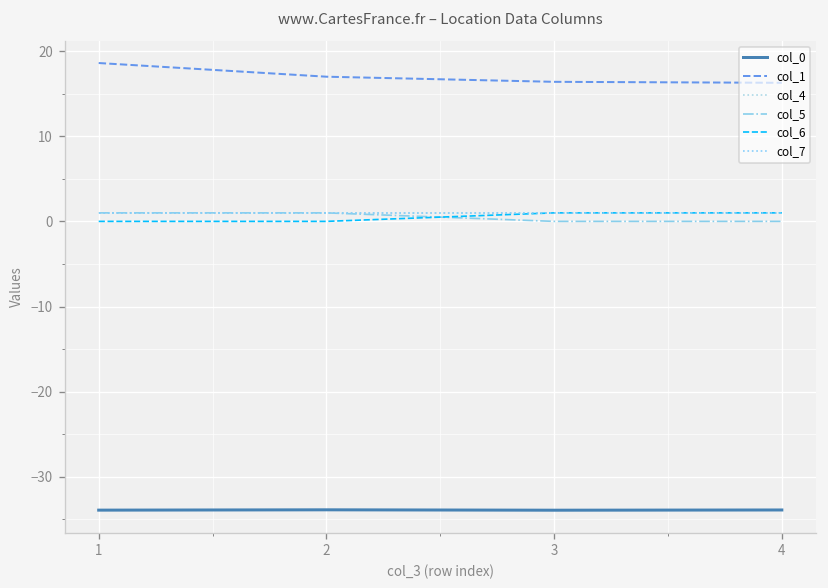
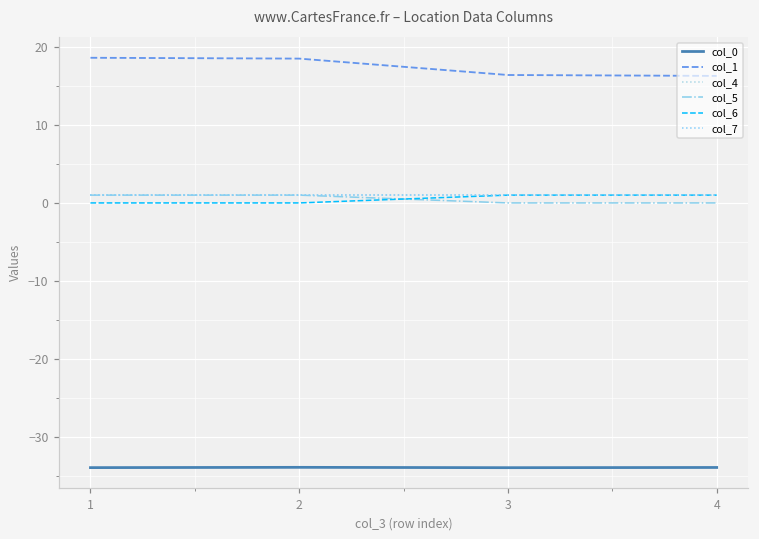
  {
    "col_0": {
      "1": -34,
      "2": -34,
      "3": -34,
      "4": -34
    },
    "col_1": {
      "1": 19,
-     "2": 17,
+     "2": 18,
      "3": 16
    },
    "col_6": {
      "1": 0,
      "2": 0
    }
  }
